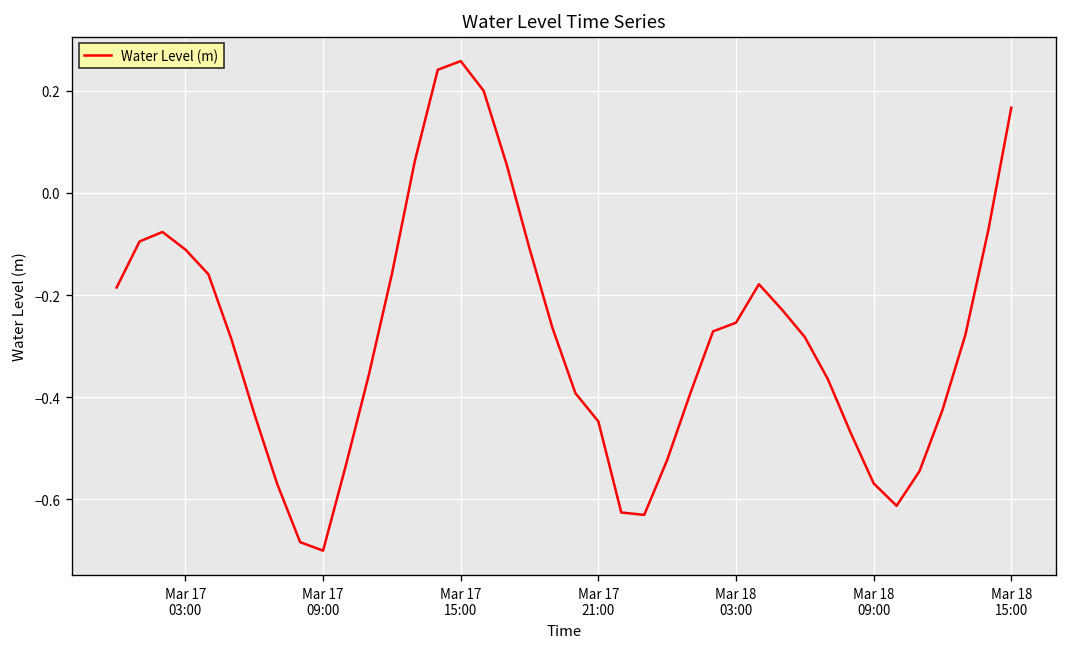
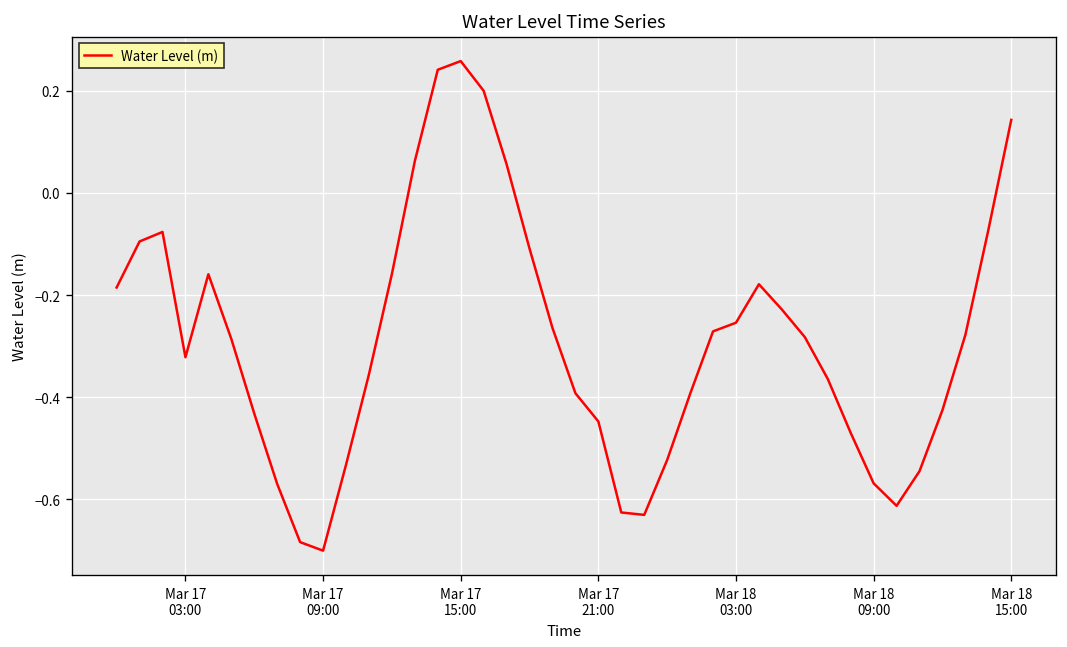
  {
-   "Mar 17 03:00": -0.11,
+   "Mar 17 03:00": -0.32,
    "Mar 17 09:00": -0.70,
    "Mar 17 15:00": 0.26,
    "Mar 17 21:00": -0.45,
    "Mar 18 03:00": -0.25,
    "Mar 18 09:00": -0.57,
-   "Mar 18 15:00": 0.17
+   "Mar 18 15:00": 0.14
  }
